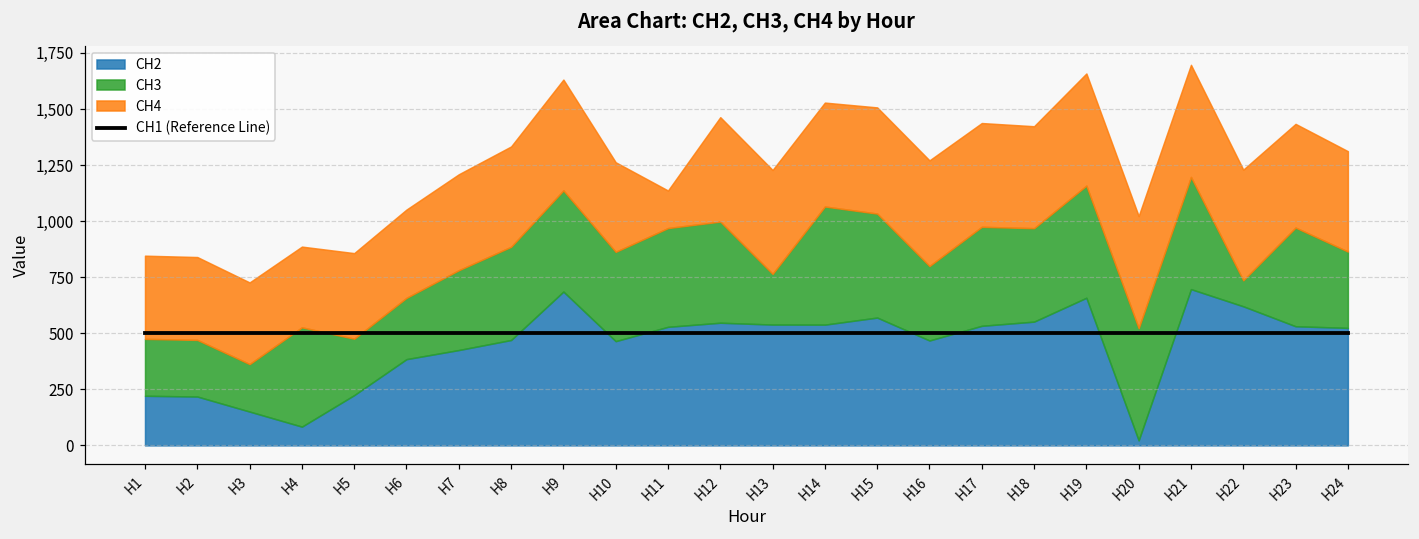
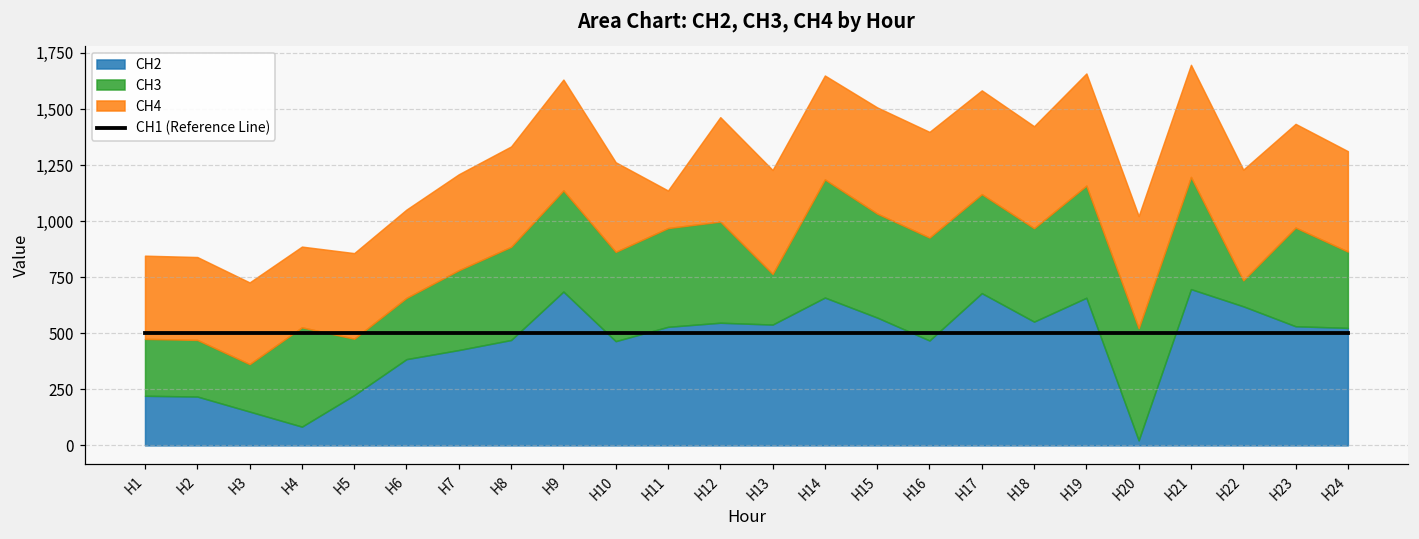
  {
    "CH1 (Reference Line)": {
      "H1": 500,
      "H2": 500,
      "H3": 500,
      "H4": 500,
      "H5": 500,
      "H6": 500,
      "H7": 500,
      "H8": 500,
      "H9": 500,
      "H10": 500,
      "H11": 500,
      "H12": 500,
      "H13": 500,
      "H14": 500,
      "H15": 500,
      "H16": 500,
      "H17": 500,
      "H18": 500,
      "H19": 500,
      "H20": 500,
      "H21": 500,
      "H22": 500,
      "H23": 500,
      "H24": 500
    },
    "CH2": {
      "H1": 220,
      "H2": 220,
      "H3": 150,
      "H4": 80,
      "H5": 220,
      "H6": 380,
      "H7": 430,
      "H8": 470,
      "H9": 690,
      "H10": 460,
      "H11": 530,
      "H12": 550,
      "H13": 540,
-     "H14": 540,
+     "H14": 660,
      "H15": 570,
      "H16": 470,
-     "H17": 530,
+     "H17": 680,
      "H18": 550,
      "H19": 660,
      "H20": 20,
      "H21": 700,
      "H22": 620,
      "H23": 530,
      "H24": 520
    },
    "CH3": {
      "H1": 250,
      "H2": 250,
      "H3": 210,
      "H4": 440,
      "H5": 250,
      "H6": 270,
      "H7": 360,
      "H8": 420,
      "H9": 450,
      "H10": 400,
      "H11": 440,
      "H12": 450,
      "H13": 230,
      "H14": 530,
      "H15": 460,
-     "H16": 330,
+     "H16": 460,
      "H17": 440,
      "H18": 420,
      "H19": 500,
      "H20": 500,
      "H21": 500,
      "H22": 120,
      "H23": 440,
      "H24": 340
    },
    "CH4": {
      "H1": 370,
      "H2": 370,
      "H3": 360,
      "H4": 360,
      "H5": 380,
      "H6": 390,
      "H7": 430,
      "H8": 450,
      "H9": 490,
      "H10": 400,
      "H11": 170,
      "H12": 470,
      "H13": 460,
      "H14": 460,
      "H15": 470,
      "H16": 470,
      "H17": 460,
      "H18": 450,
      "H19": 500,
      "H20": 500,
      "H21": 500,
      "H22": 490,
      "H23": 460,
      "H24": 450
    }
  }
